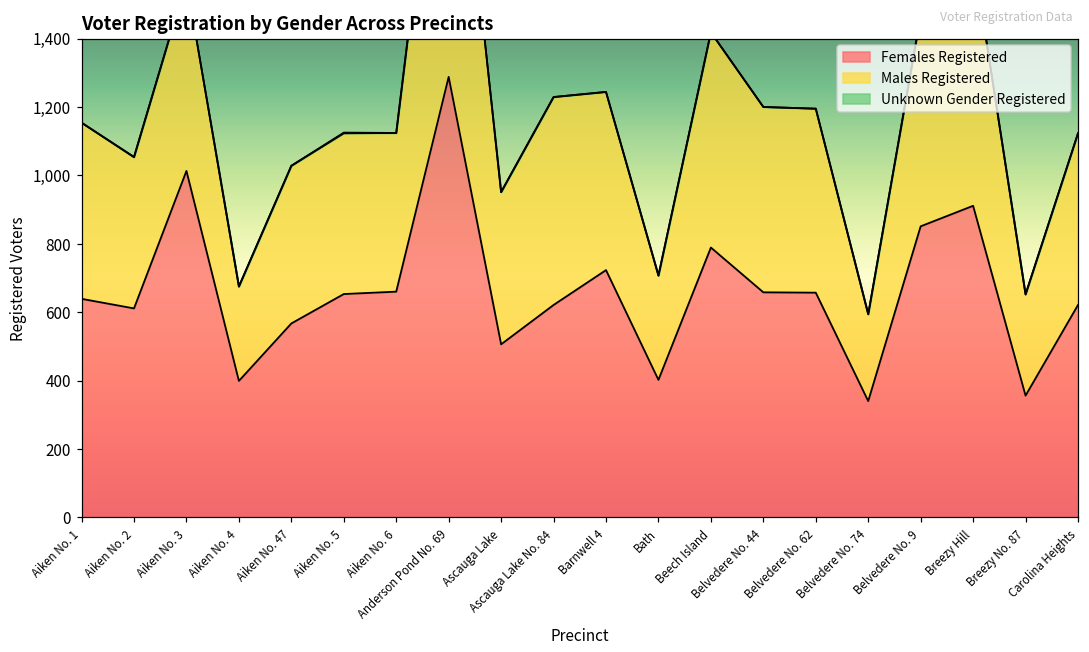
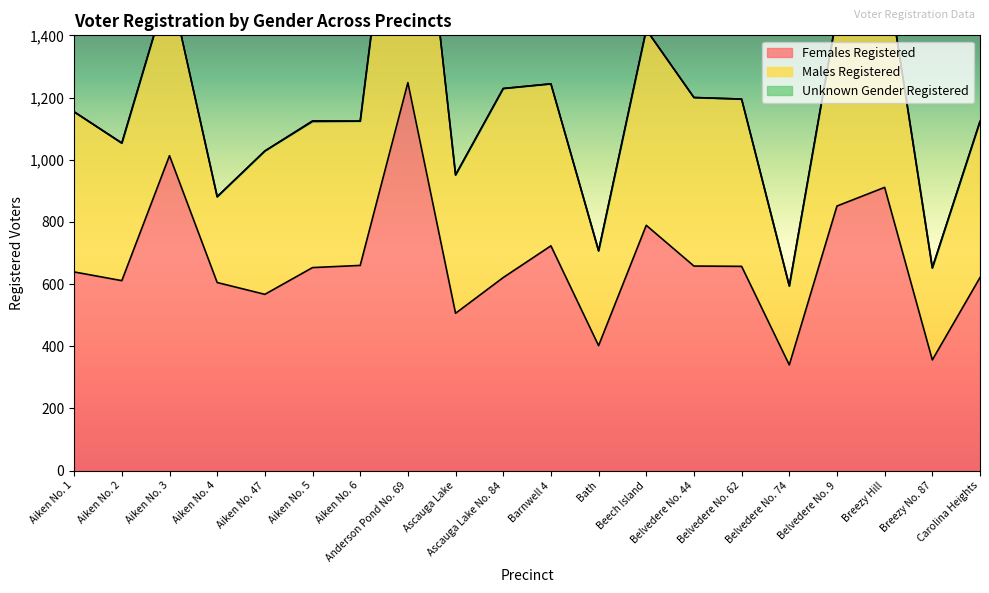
  {
    "Females Registered": {
      "Aiken No. 1": "640",
      "Aiken No. 2": "610",
      "Aiken No. 3": "1,010",
-     "Aiken No. 4": "400",
+     "Aiken No. 4": "610",
      "Aiken No. 47": "570",
      "Aiken No. 5": "650",
      "Aiken No. 6": "660",
-     "Anderson Pond No. 69": "1,290",
+     "Anderson Pond No. 69": "1,250",
      "Ascauga Lake": "510",
      "Ascauga Lake No. 84": "620",
      "Barnwell 4": "720",
      "Bath": "400",
      "Beech Island": "790",
      "Belvedere No. 44": "660",
      "Belvedere No. 62": "660",
      "Belvedere No. 74": "340",
      "Belvedere No. 9": "850",
      "Breezy Hill": "910",
      "Breezy No. 87": "360",
      "Carolina Heights": "620"
    }
  }
